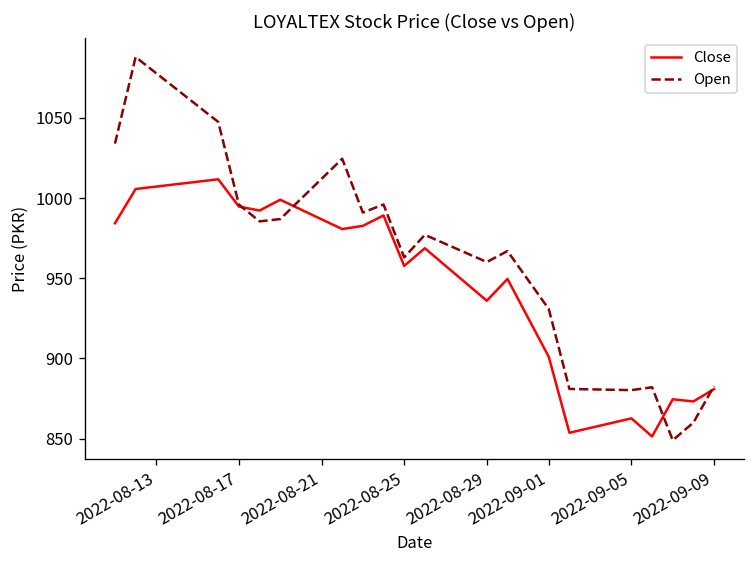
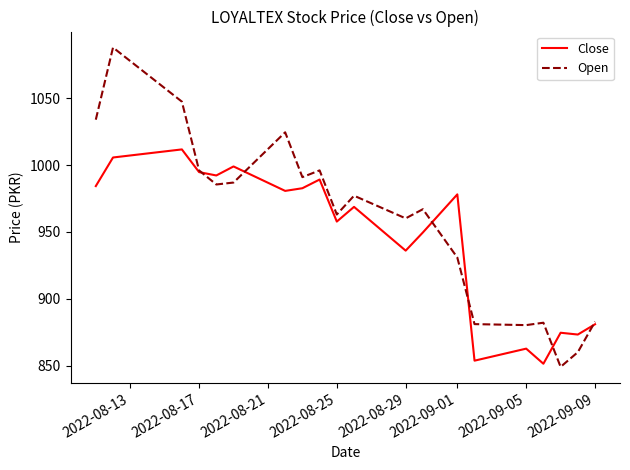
  {
    "Close": {
      "2022-08-25": 958,
      "2022-08-29": 936,
-     "2022-09-01": 901,
+     "2022-09-01": 978,
      "2022-09-05": 863,
      "2022-09-09": 881
    },
    "Open": {
      "2022-08-25": 963,
      "2022-08-29": 960,
      "2022-09-01": 931,
      "2022-09-05": 880,
      "2022-09-09": 883
    }
  }
